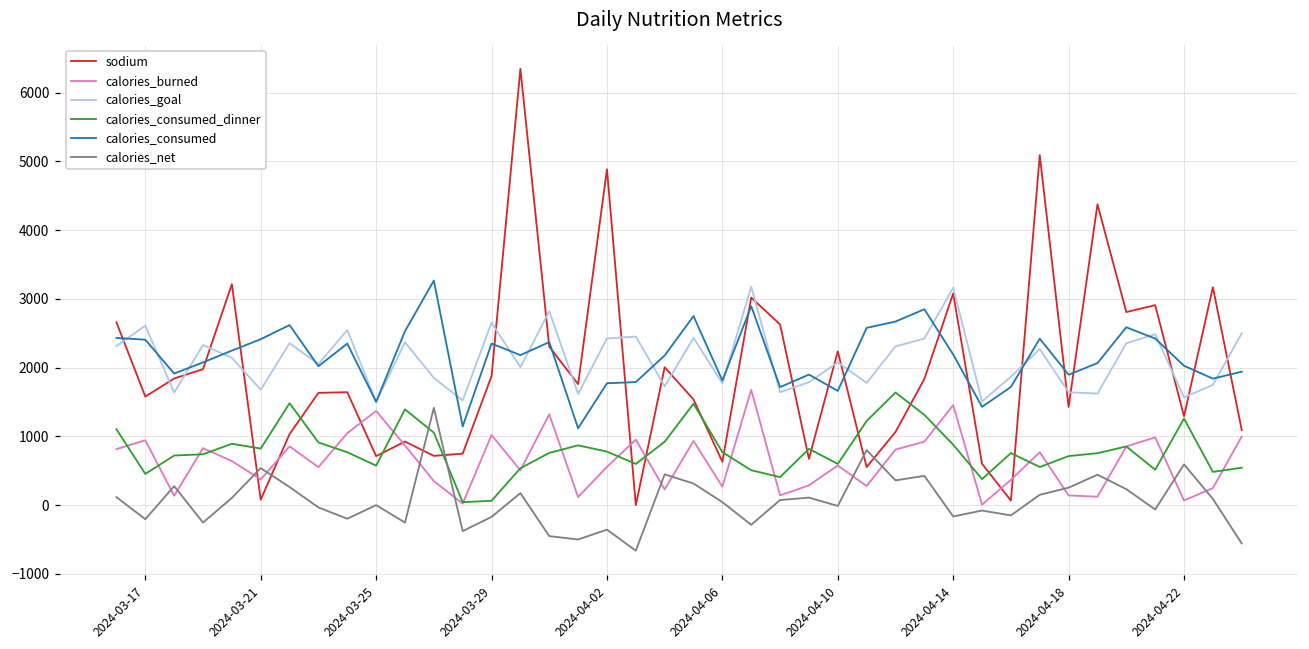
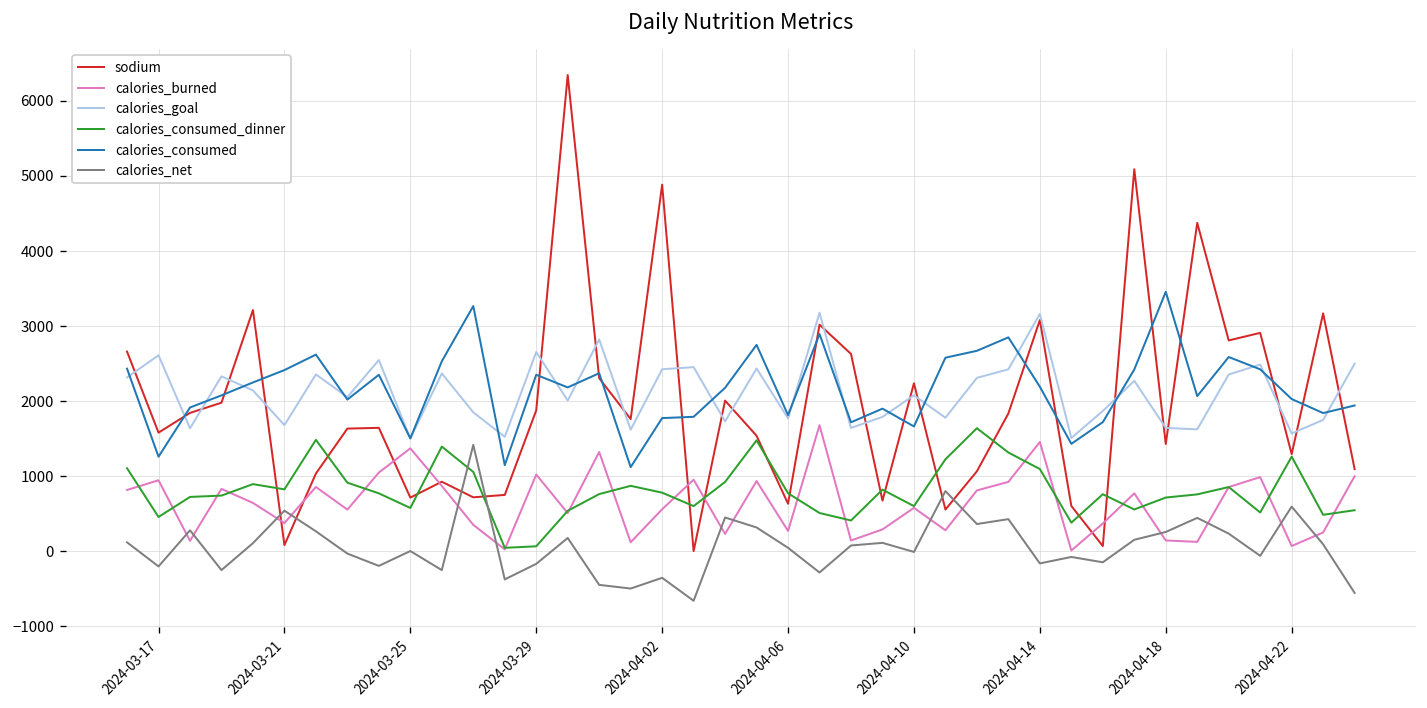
  {
    "sodium": {
      "2024-03-17": 1600,
      "2024-03-21": 100,
      "2024-03-25": 700,
      "2024-03-29": 1900,
      "2024-04-02": 4900,
      "2024-04-06": 600,
      "2024-04-10": 2200,
      "2024-04-14": 3100,
      "2024-04-18": 1400
    },
    "calories_burned": {
      "2024-03-17": 900,
      "2024-03-21": 400,
      "2024-03-25": 1400,
      "2024-03-29": 1000,
      "2024-04-02": 600,
      "2024-04-06": 300,
      "2024-04-14": 1500,
      "2024-04-18": 100,
      "2024-04-22": 100
    },
    "calories_goal": {
      "2024-03-17": 2600,
      "2024-03-21": 1700,
      "2024-03-29": 2700,
      "2024-04-02": 2400,
      "2024-04-06": 1800,
      "2024-04-10": 2100,
      "2024-04-14": 3200,
      "2024-04-18": 1600,
      "2024-04-22": 1600
    },
    "calories_consumed_dinner": {
      "2024-03-17": 500,
      "2024-03-21": 800,
      "2024-03-25": 600,
      "2024-03-29": 100,
      "2024-04-02": 800,
      "2024-04-06": 800,
-     "2024-04-14": 900,
+     "2024-04-14": 1100,
      "2024-04-18": 700
    },
    "calories_consumed": {
-     "2024-03-17": 2400,
+     "2024-03-17": 1300,
      "2024-03-21": 2400,
      "2024-03-29": 2400,
      "2024-04-02": 1800,
      "2024-04-06": 1800,
      "2024-04-10": 1700,
      "2024-04-14": 2200,
-     "2024-04-18": 1900,
+     "2024-04-18": 3500,
      "2024-04-22": 2000
    },
    "calories_net": {
      "2024-03-17": -200,
      "2024-03-21": 500,
      "2024-03-25": 0,
      "2024-03-29": -200,
      "2024-04-02": -400,
      "2024-04-06": 0,
      "2024-04-10": 0,
      "2024-04-14": -200,
      "2024-04-18": 300,
      "2024-04-22": 600
    }
  }
